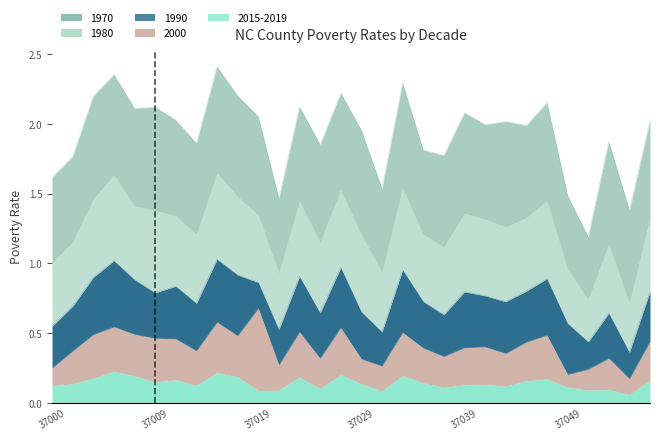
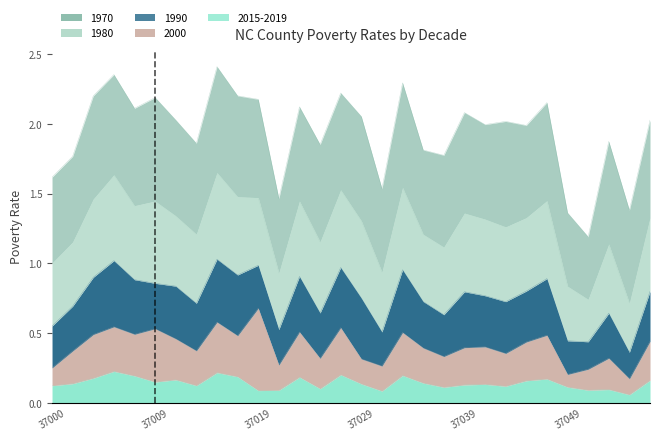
  {
    "2000": {
      "37000": 0.25,
-     "37009": 0.31,
+     "37009": 0.38,
      "37019": 0.68,
      "37029": 0.31,
      "37039": 0.40,
      "37049": 0.20
    },
    "1990": {
      "37000": 0.30,
      "37009": 0.33,
-     "37019": 0.19,
-     "37029": 0.34,
+     "37019": 0.31,
+     "37029": 0.44,
      "37039": 0.40,
-     "37049": 0.37
+     "37049": 0.24
    }
  }
